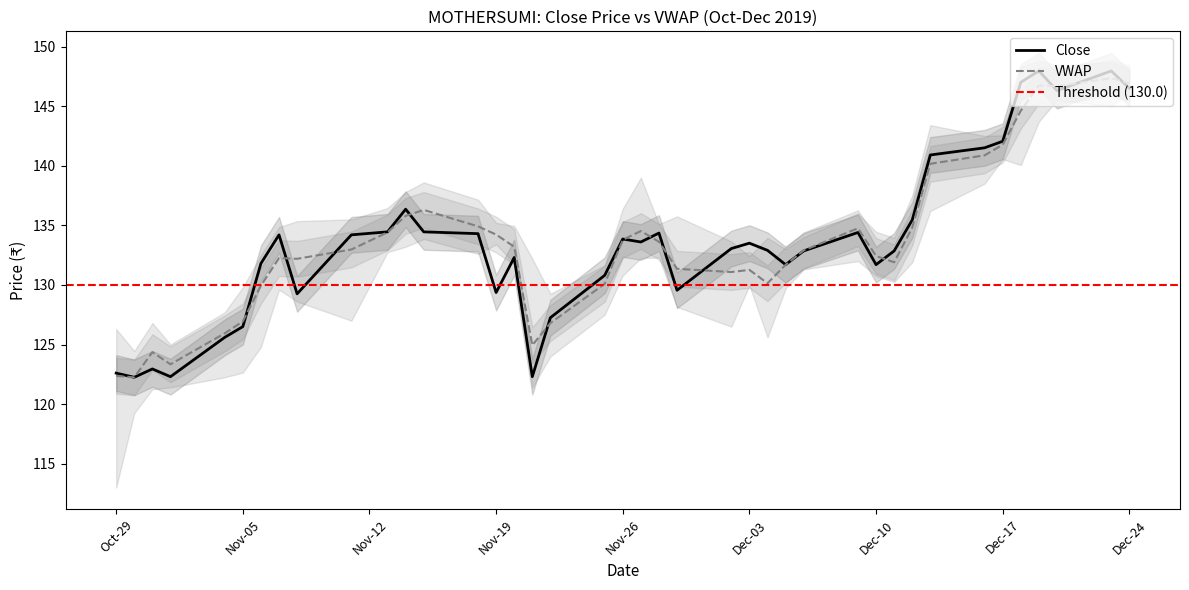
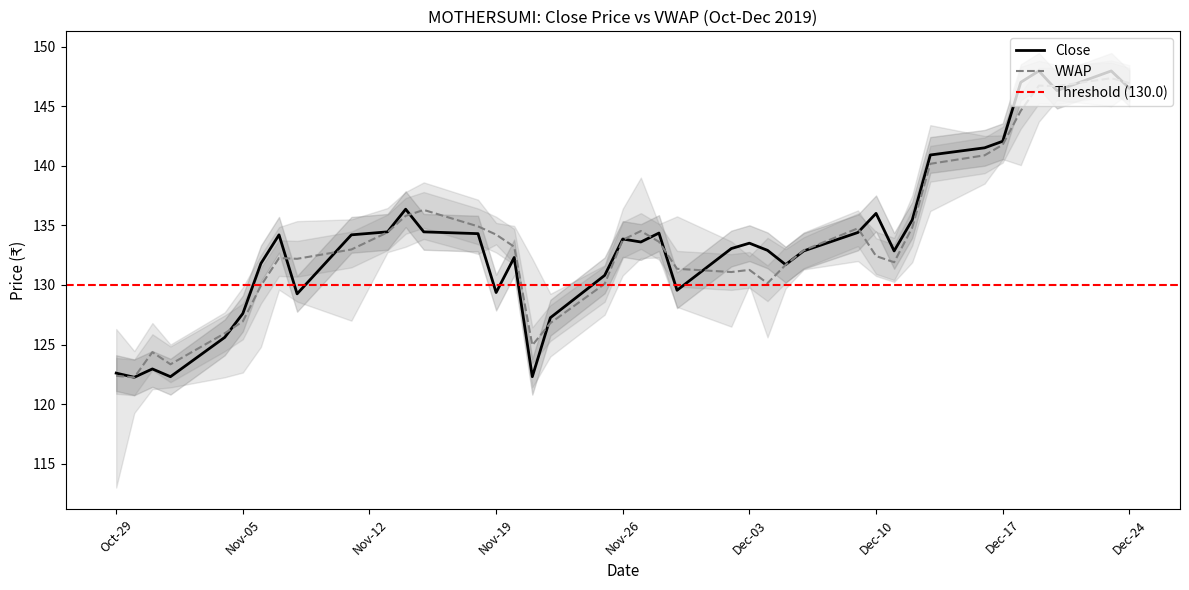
  {
    "Close": {
      "Oct-29": 122.6,
-     "Nov-05": 126.5,
+     "Nov-05": 127.6,
      "Nov-19": 129.4,
      "Dec-03": 133.5,
-     "Dec-10": 131.7,
+     "Dec-10": 136.0,
      "Dec-17": 142.1
    }
  }
